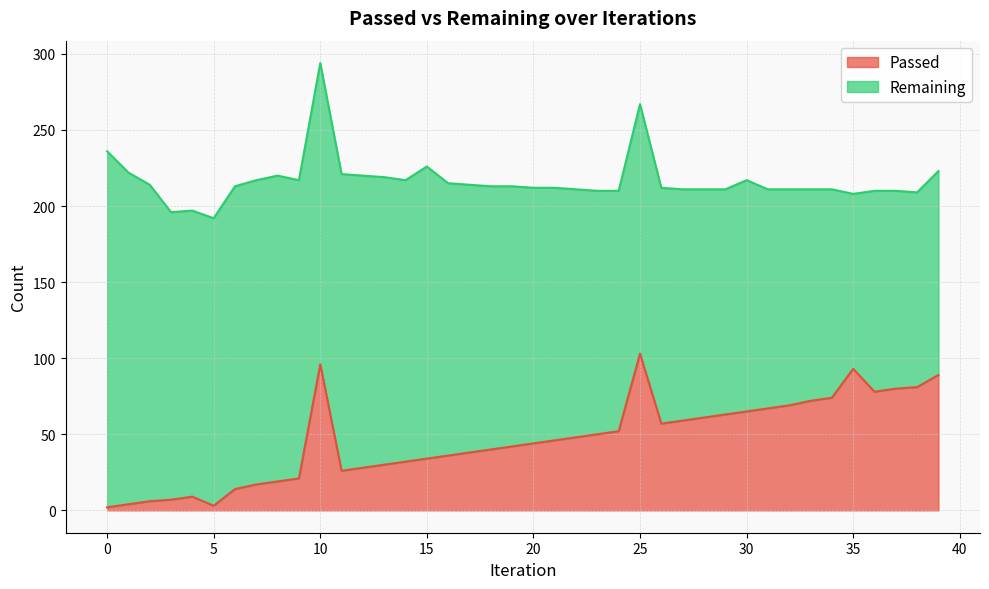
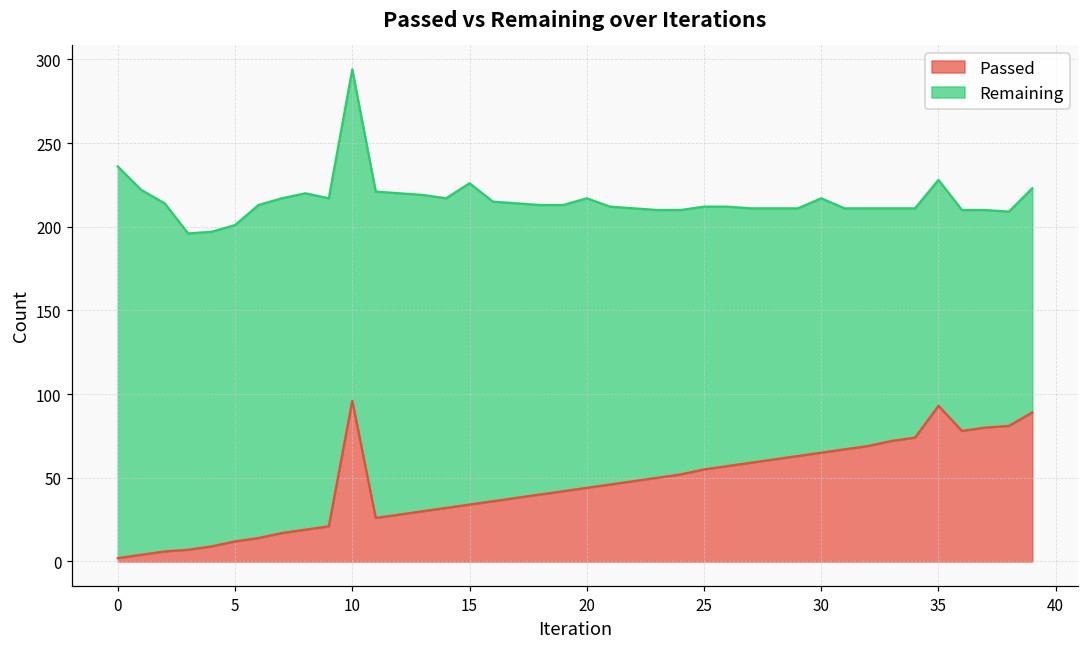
  {
    "Passed": {
      "0": 2,
-     "5": 3,
+     "5": 12,
      "10": 96,
      "15": 34,
      "20": 44,
-     "25": 103,
+     "25": 55,
      "30": 65,
      "35": 93
    },
    "Remaining": {
      "0": 234,
      "5": 189,
      "10": 198,
      "15": 192,
-     "20": 168,
-     "25": 164,
+     "20": 173,
+     "25": 157,
      "30": 152,
-     "35": 115
+     "35": 135
    }
  }
